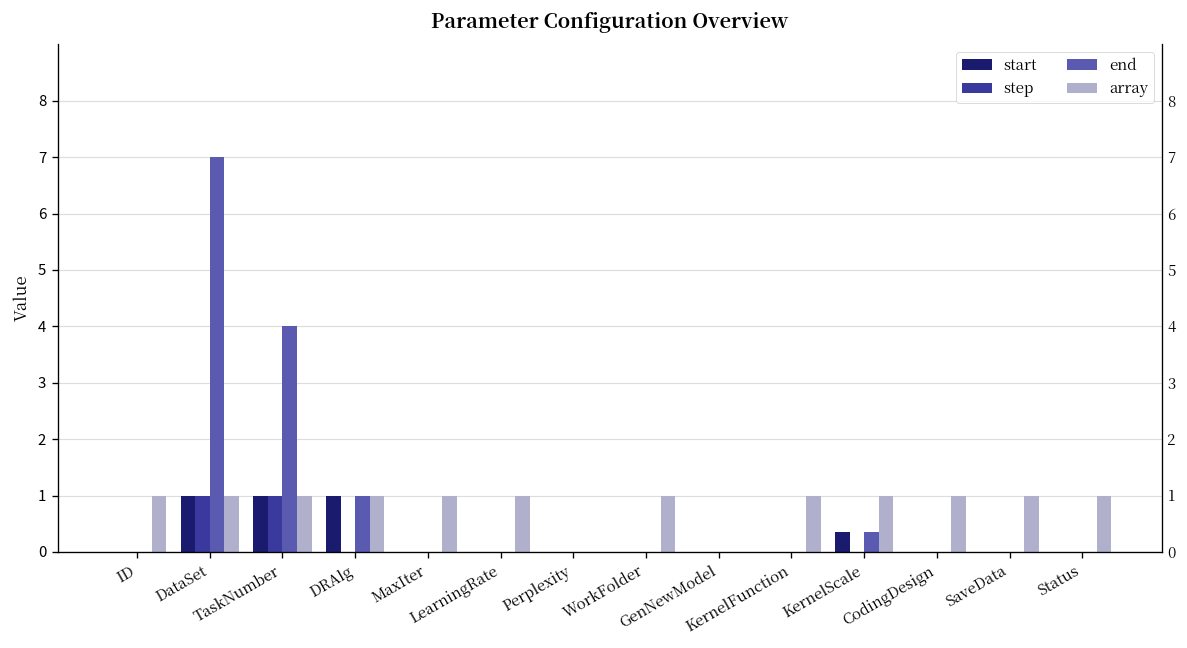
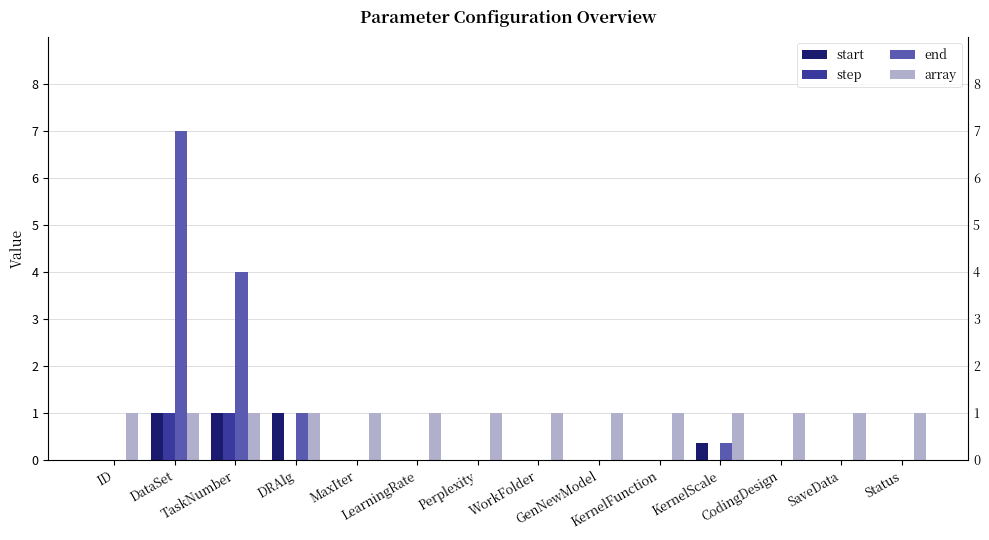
  {
    "start": {
      "ID": 0,
      "DataSet": 1,
      "TaskNumber": 1,
      "DRAlg": 1,
      "MaxIter": 0,
      "LearningRate": 0,
      "Perplexity": 0,
      "WorkFolder": 0,
      "GenNewModel": 0,
      "KernelFunction": 0,
      "KernelScale": 0.4,
      "CodingDesign": 0,
      "SaveData": 0,
      "Status": 0
    },
    "array": {
      "ID": 1,
      "DataSet": 1,
      "TaskNumber": 1,
      "DRAlg": 1,
      "MaxIter": 1,
      "LearningRate": 1,
-     "Perplexity": 0,
+     "Perplexity": 1,
      "WorkFolder": 1,
-     "GenNewModel": 0,
+     "GenNewModel": 1,
      "KernelFunction": 1,
      "KernelScale": 1,
      "CodingDesign": 1,
      "SaveData": 1,
      "Status": 1
    }
  }
